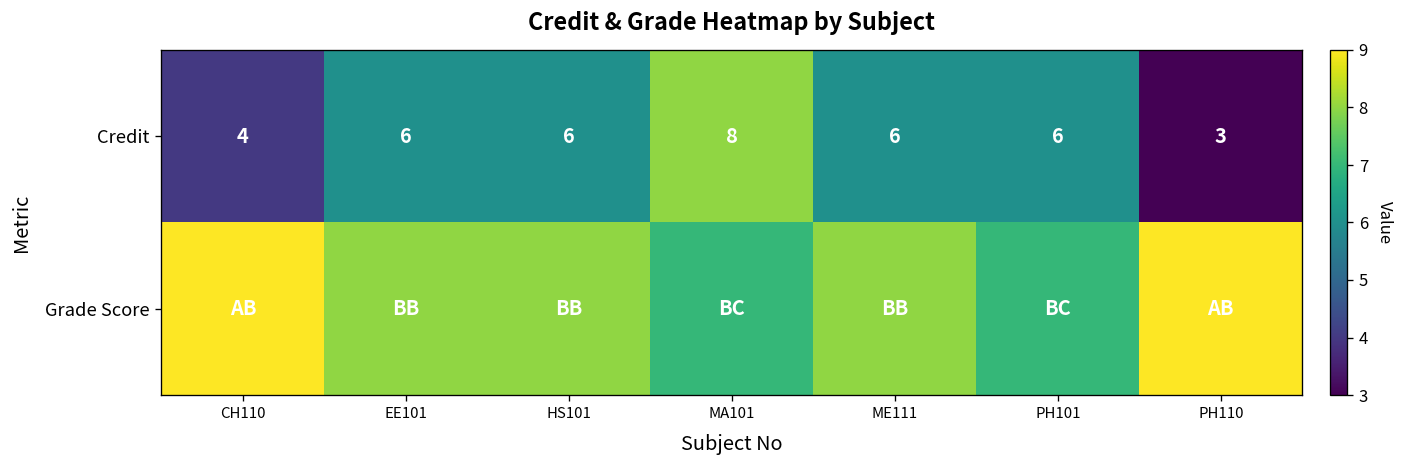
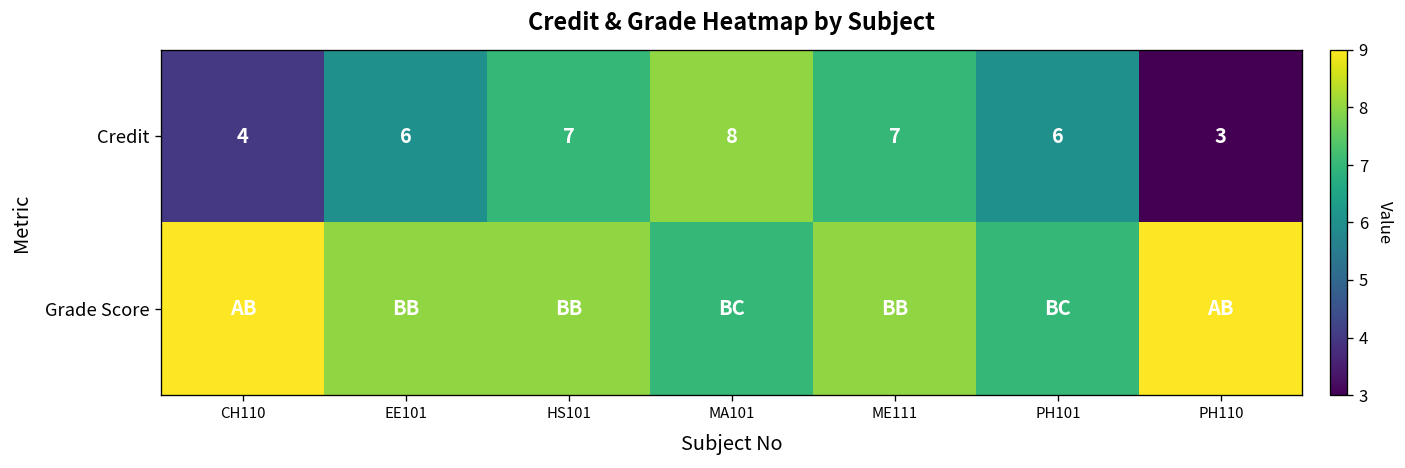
  {
    "Credit": {
      "CH110": 4,
      "EE101": 6,
-     "HS101": 6,
+     "HS101": 7,
      "MA101": 8,
-     "ME111": 6,
+     "ME111": 7,
      "PH101": 6,
      "PH110": 3
    }
  }
